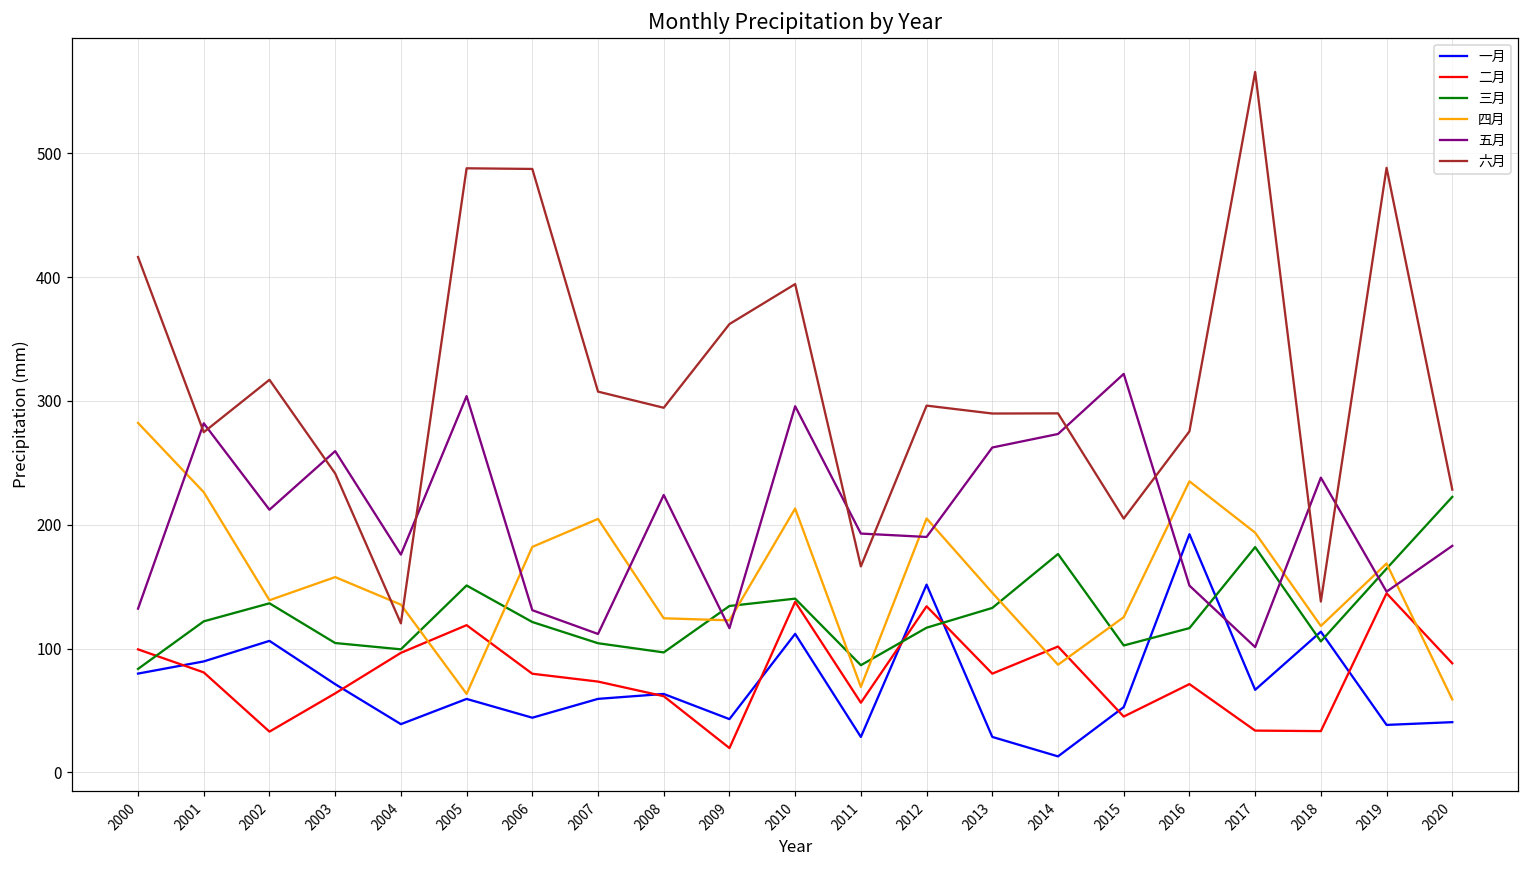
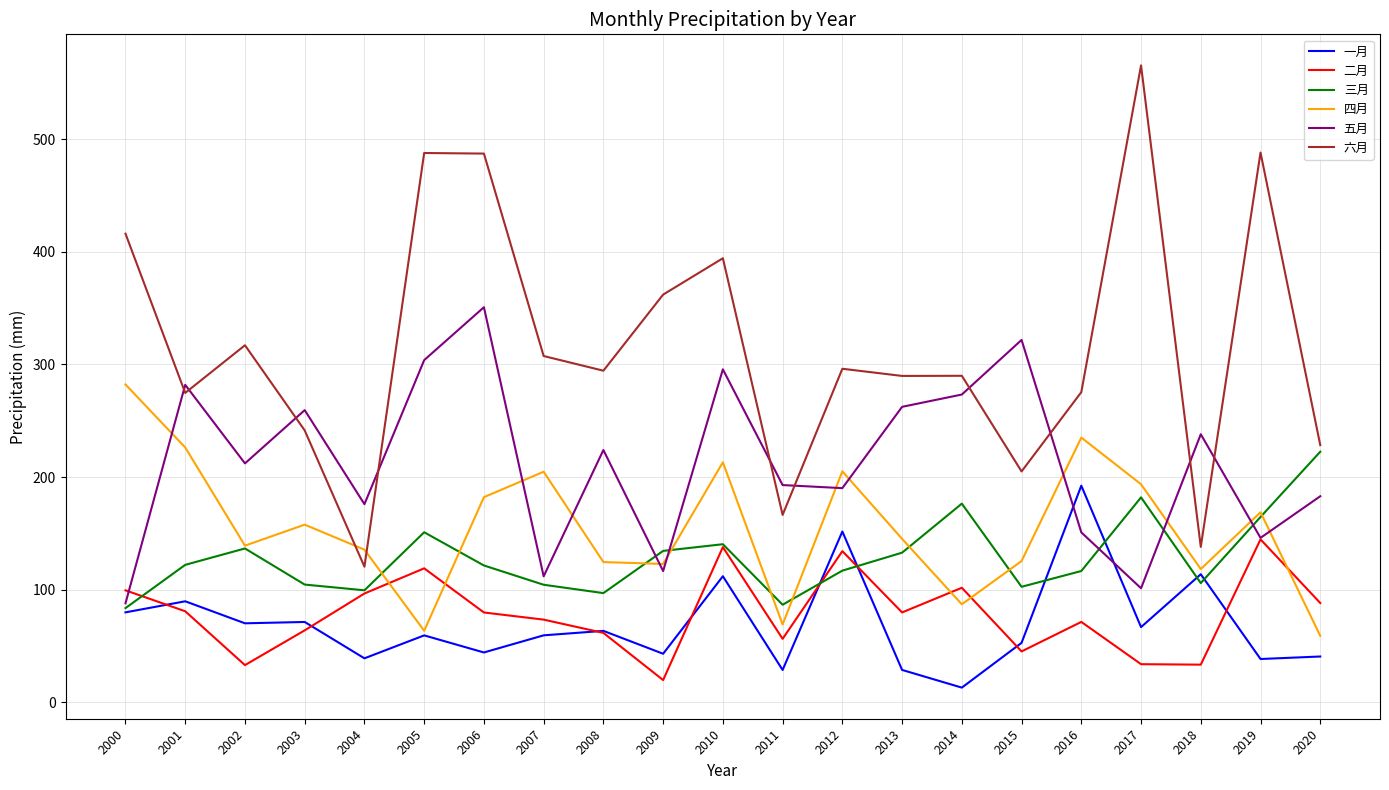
  {
    "一月": {
      "2000": 80,
      "2001": 90,
-     "2002": 106,
+     "2002": 70,
      "2003": 71,
      "2004": 39,
      "2005": 59,
      "2006": 44,
      "2007": 59,
      "2009": 43,
      "2010": 112,
      "2011": 29,
      "2012": 152,
      "2013": 29,
      "2014": 13,
      "2015": 53,
      "2016": 192,
      "2017": 67,
      "2018": 114,
      "2019": 38,
      "2020": 41
    },
    "二月": {
      "2000": 99,
      "2001": 81,
      "2002": 33,
      "2003": 64,
      "2004": 97,
      "2005": 119,
      "2006": 80,
      "2007": 73,
      "2009": 20,
      "2010": 138,
      "2011": 56,
      "2012": 134,
      "2013": 80,
      "2014": 102,
      "2015": 45,
      "2016": 71,
      "2017": 34,
      "2018": 33,
      "2020": 88
    },
    "三月": {
      "2000": 84,
      "2001": 122,
      "2002": 137,
      "2003": 104,
      "2004": 99,
      "2005": 151,
      "2006": 121,
      "2007": 104,
      "2008": 97,
      "2009": 134,
      "2010": 140,
      "2011": 87,
      "2012": 117,
      "2013": 133,
      "2014": 176,
      "2015": 102,
      "2016": 117,
      "2017": 182,
      "2018": 106,
      "2019": 165,
      "2020": 222
    },
    "四月": {
      "2000": 282,
      "2001": 226,
      "2002": 139,
      "2003": 158,
      "2004": 135,
      "2005": 63,
      "2006": 182,
      "2007": 205,
      "2008": 124,
      "2009": 123,
      "2010": 213,
      "2011": 69,
      "2012": 205,
      "2013": 145,
      "2014": 87,
      "2015": 125,
      "2016": 235,
      "2017": 194,
      "2018": 118,
      "2019": 169,
      "2020": 59
    },
    "五月": {
-     "2000": 132,
+     "2000": 88,
      "2001": 282,
      "2002": 212,
      "2003": 259,
      "2004": 176,
      "2005": 304,
-     "2006": 131,
+     "2006": 351,
      "2007": 112,
      "2008": 224,
      "2009": 116,
      "2010": 296,
      "2011": 193,
      "2012": 190,
      "2013": 262,
      "2014": 273,
      "2015": 322,
      "2016": 151,
      "2017": 101,
      "2018": 238,
      "2020": 183
    },
    "六月": {
      "2000": 416,
      "2001": 275,
      "2002": 317,
      "2003": 241,
      "2004": 120,
      "2005": 488,
      "2006": 487,
      "2007": 307,
      "2008": 294,
      "2009": 362,
      "2010": 394,
      "2011": 166,
      "2012": 296,
      "2013": 290,
      "2014": 290,
      "2015": 205,
      "2016": 275,
      "2017": 566,
      "2018": 138,
      "2019": 488,
      "2020": 228
    }
  }
